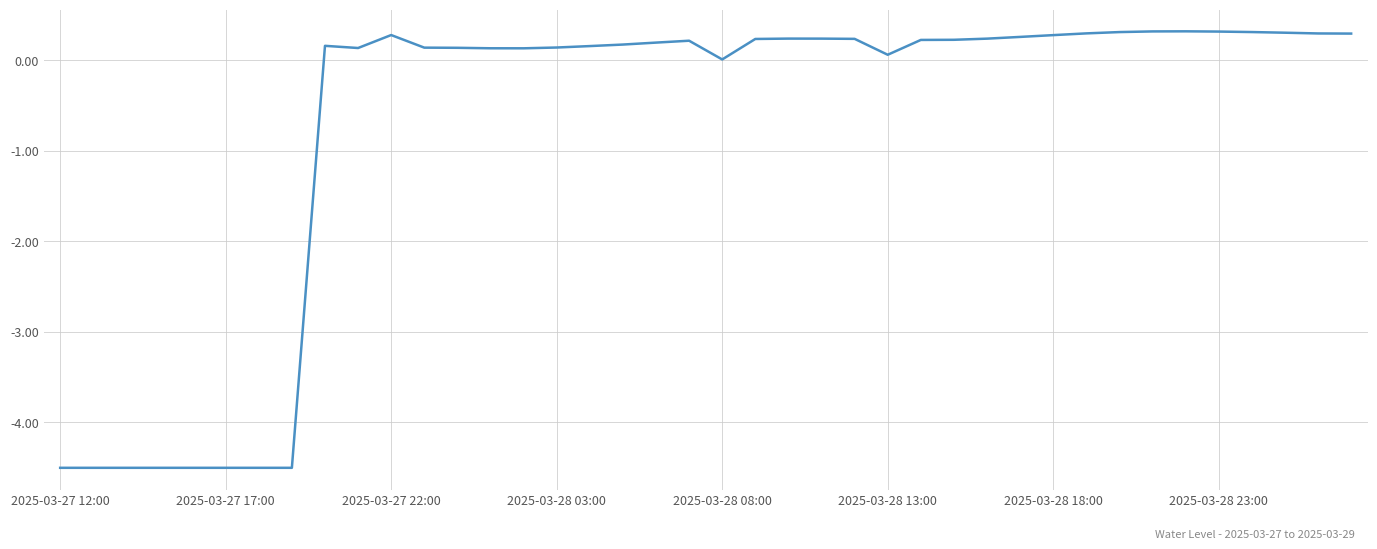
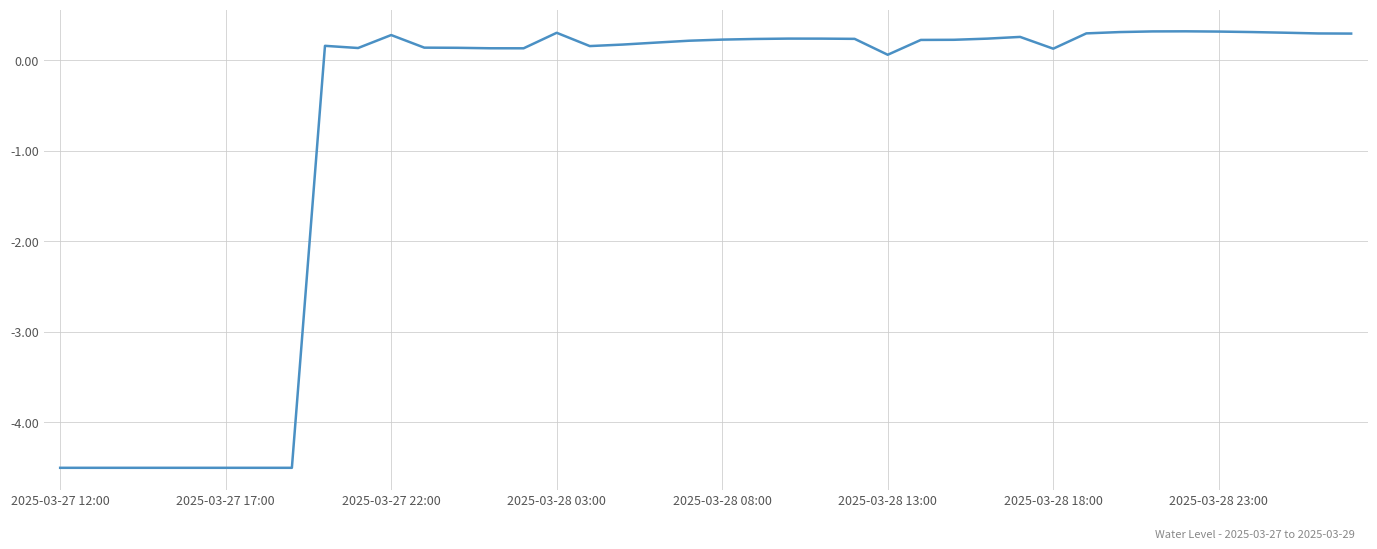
  {
    "2025-03-27 12:00": -4.5,
    "2025-03-27 17:00": -4.5,
    "2025-03-27 22:00": 0.3,
-   "2025-03-28 03:00": 0.1,
-   "2025-03-28 08:00": 0.0,
+   "2025-03-28 03:00": 0.3,
+   "2025-03-28 08:00": 0.2,
    "2025-03-28 13:00": 0.1,
-   "2025-03-28 18:00": 0.3,
+   "2025-03-28 18:00": 0.1,
    "2025-03-28 23:00": 0.3
  }
